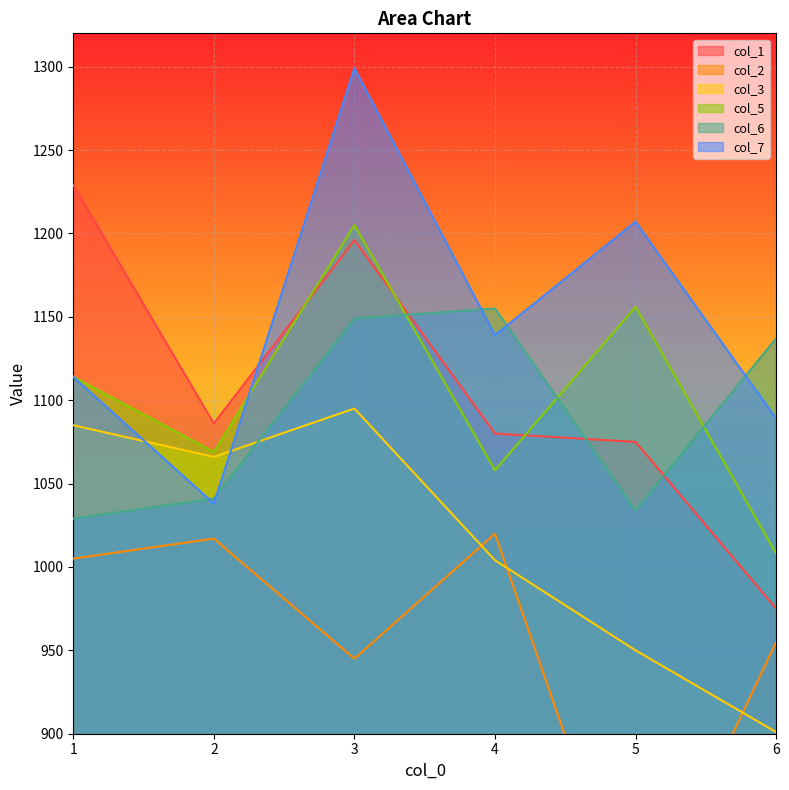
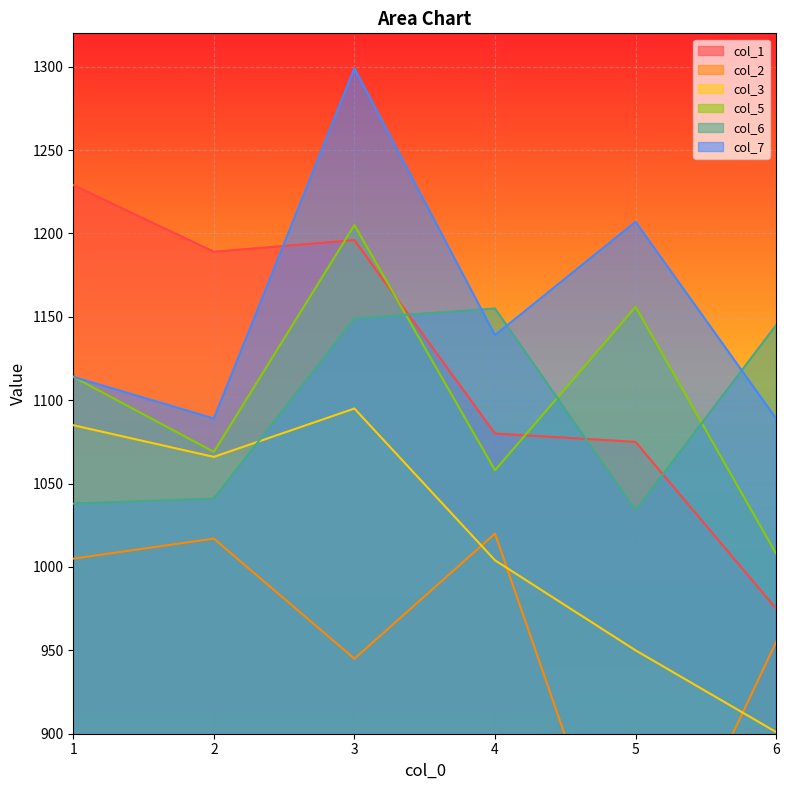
  {
    "col_1": {
      "1": 1229,
-     "2": 1086,
+     "2": 1189,
      "3": 1196,
      "4": 1080,
      "5": 1075,
      "6": 975
    },
    "col_5": {
      "2": 1069,
      "3": 1205,
      "4": 1058,
      "5": 1156,
      "6": 1008
    },
    "col_6": {
-     "1": 1029,
+     "1": 1038,
      "2": 1041,
      "3": 1149,
      "4": 1155,
      "5": 1034,
-     "6": 1137
+     "6": 1145
    },
    "col_7": {
-     "2": 1038,
+     "2": 1089,
      "3": 1299,
      "4": 1139,
      "5": 1207,
      "6": 1089
    }
  }
